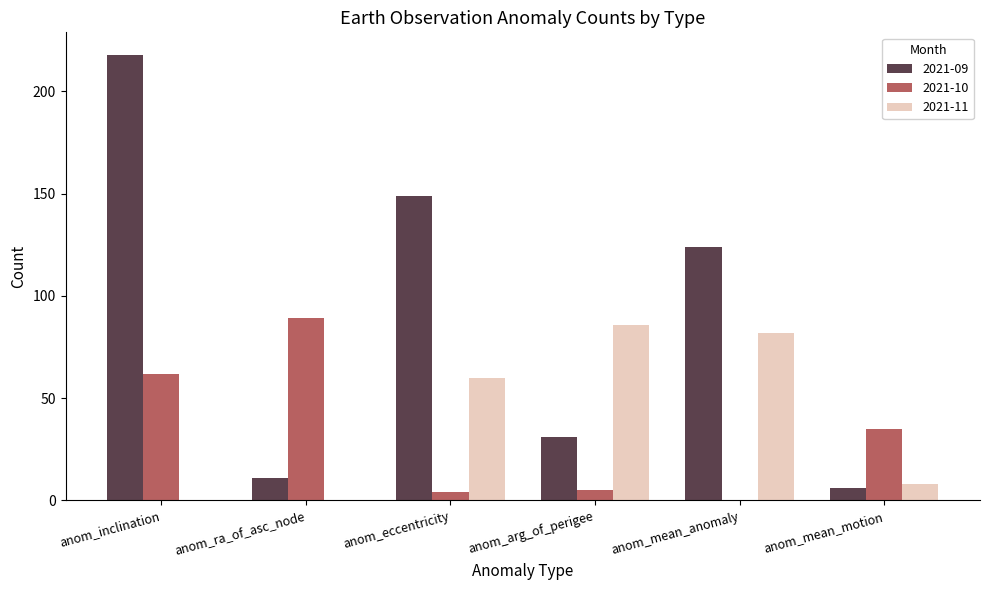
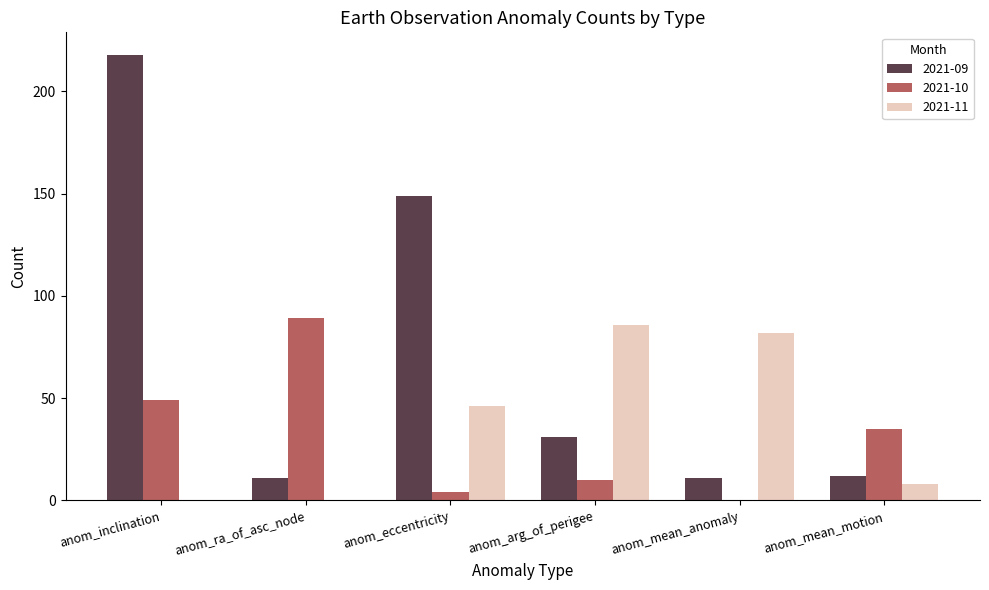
  {
    "2021-09": {
      "anom_inclination": 218,
      "anom_ra_of_asc_node": 11,
      "anom_eccentricity": 149,
      "anom_arg_of_perigee": 31,
-     "anom_mean_anomaly": 124,
-     "anom_mean_motion": 6
+     "anom_mean_anomaly": 11,
+     "anom_mean_motion": 12
    },
    "2021-10": {
-     "anom_inclination": 62,
+     "anom_inclination": 49,
      "anom_ra_of_asc_node": 89,
      "anom_eccentricity": 4,
-     "anom_arg_of_perigee": 5,
+     "anom_arg_of_perigee": 10,
      "anom_mean_anomaly": 0,
      "anom_mean_motion": 35
    },
    "2021-11": {
      "anom_inclination": 0,
      "anom_ra_of_asc_node": 0,
-     "anom_eccentricity": 60,
+     "anom_eccentricity": 46,
      "anom_arg_of_perigee": 86,
      "anom_mean_anomaly": 82,
      "anom_mean_motion": 8
    }
  }
